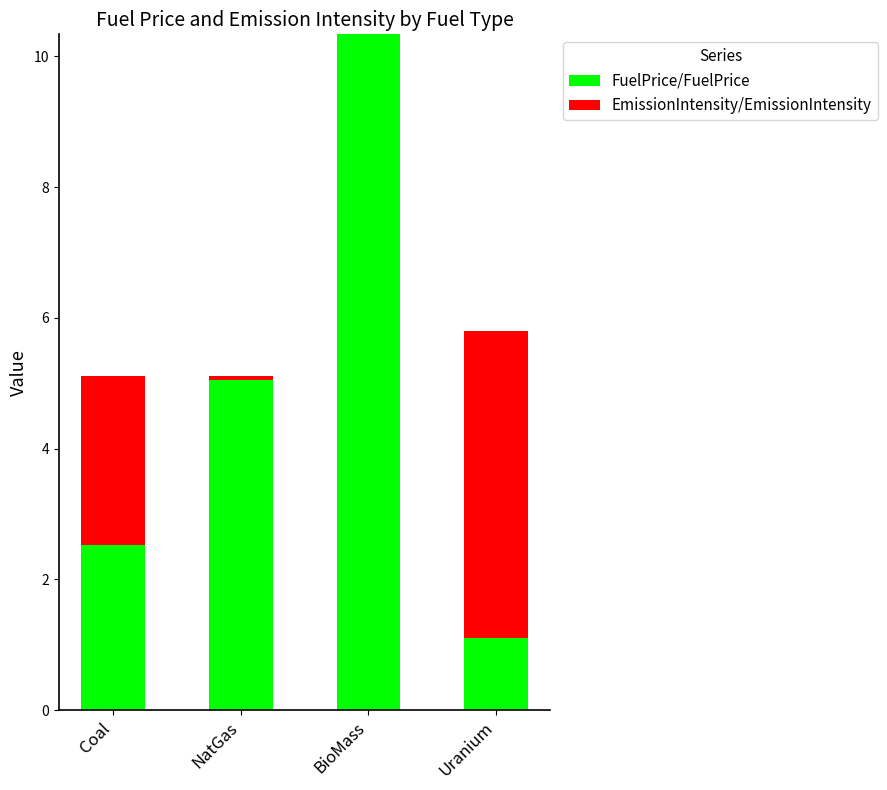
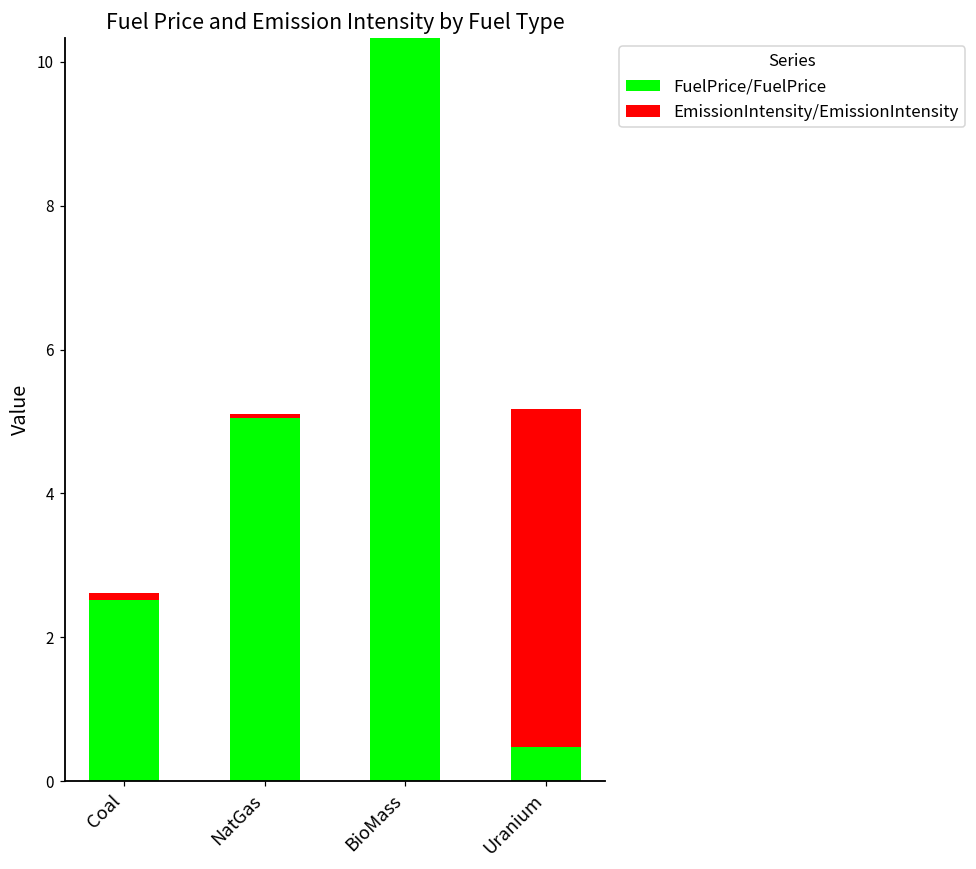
  {
    "FuelPrice/FuelPrice": {
      "Coal": 2.5,
      "NatGas": 5.0,
      "BioMass": 10.3,
-     "Uranium": 1.1
+     "Uranium": 0.5
    },
    "EmissionIntensity/EmissionIntensity": {
-     "Coal": 2.6,
+     "Coal": 0.1,
      "NatGas": 0.1,
      "BioMass": 0.0,
      "Uranium": 4.7
    }
  }
